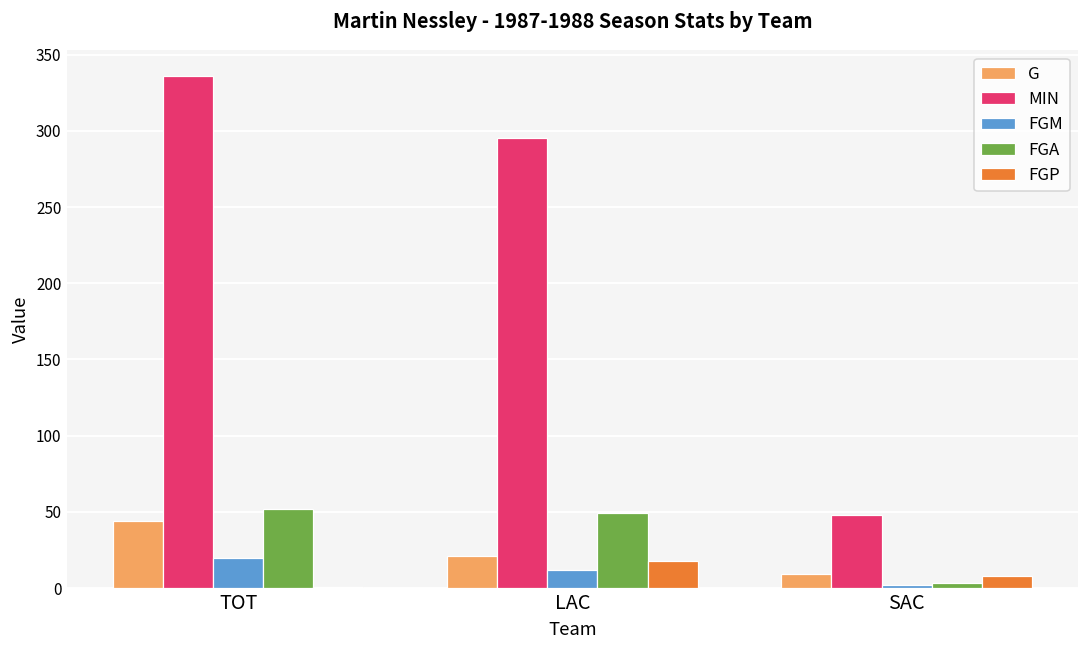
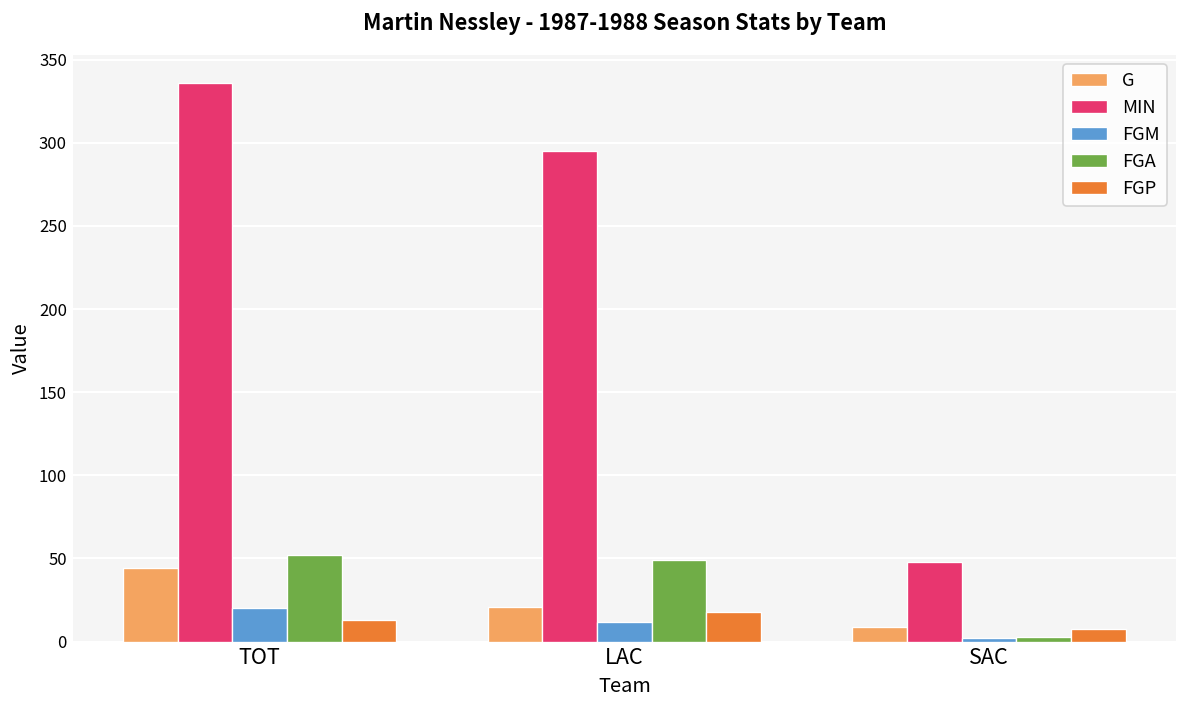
  {
    "G": {
      "TOT": 44,
      "LAC": 21,
      "SAC": 9
    },
    "MIN": {
      "TOT": 336,
      "LAC": 295,
      "SAC": 48
    },
    "FGM": {
      "TOT": 20,
      "LAC": 12,
      "SAC": 2
    },
    "FGA": {
      "TOT": 52,
      "LAC": 49,
      "SAC": 3
    },
    "FGP": {
-     "TOT": 0,
+     "TOT": 13,
      "LAC": 18,
      "SAC": 8
    }
  }
